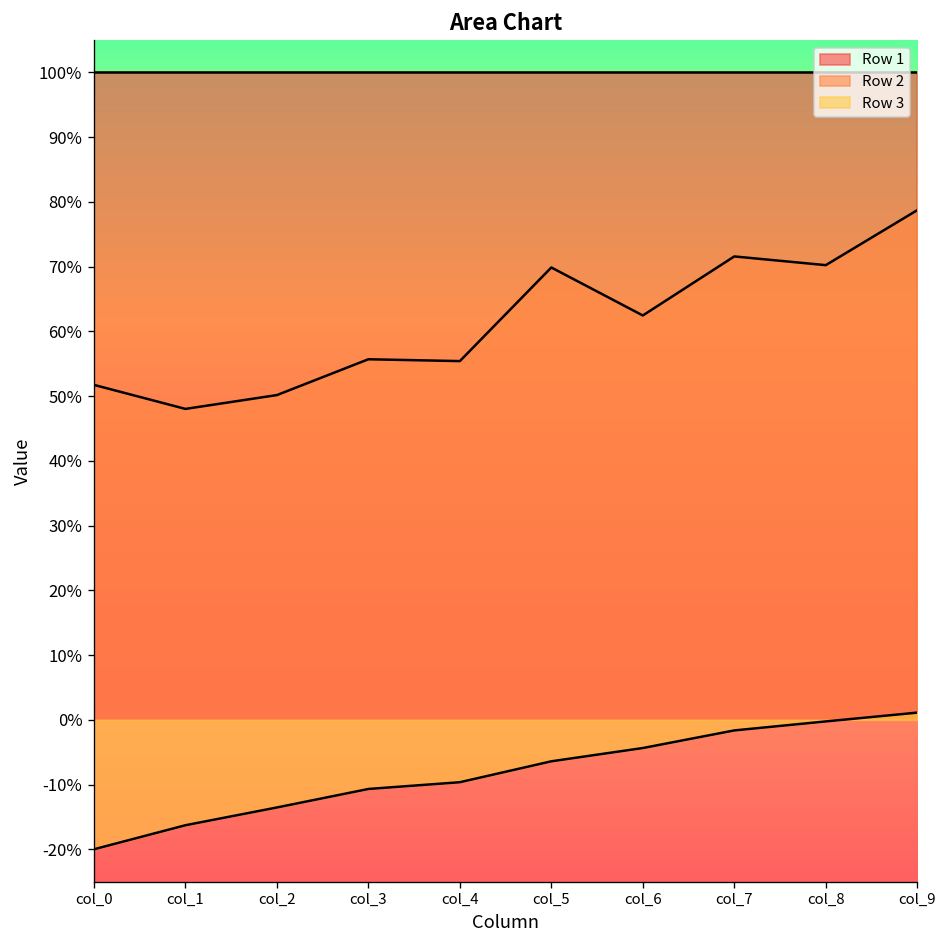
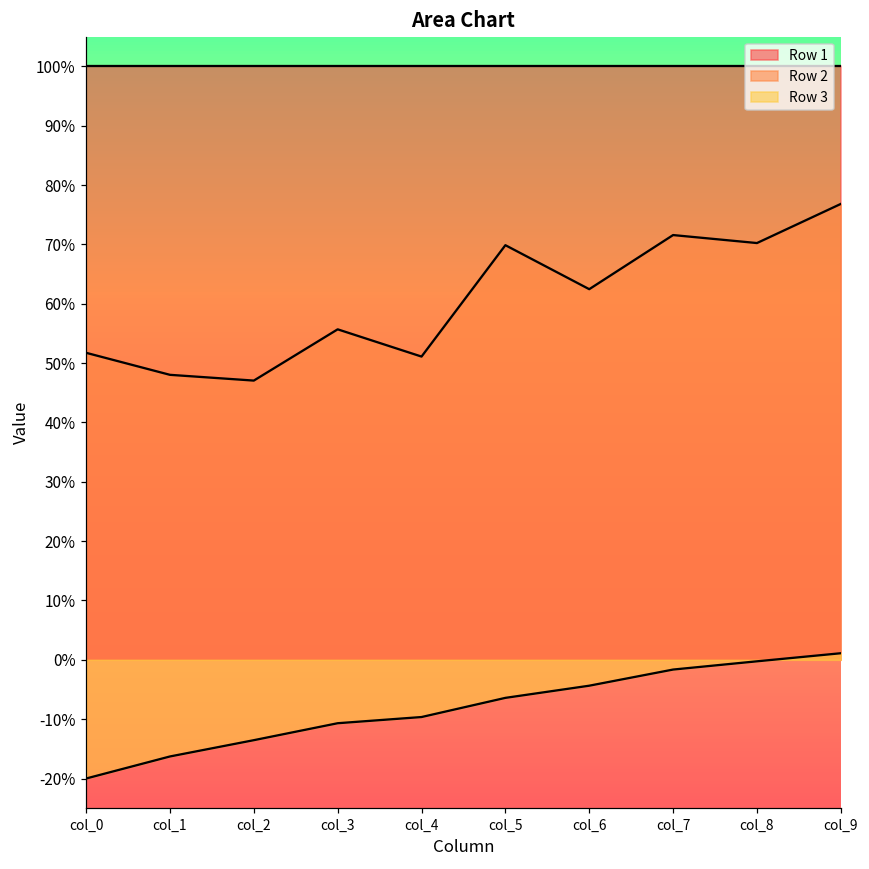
  {
    "Row 1": {
      "col_0": "100%",
      "col_1": "100%",
      "col_2": "100%",
      "col_3": "100%",
      "col_4": "100%",
      "col_5": "100%",
      "col_6": "100%",
      "col_7": "100%",
      "col_9": "100%"
    },
    "Row 2": {
      "col_0": "52%",
      "col_1": "48%",
-     "col_2": "50%",
+     "col_2": "47%",
      "col_3": "56%",
-     "col_4": "55%",
+     "col_4": "51%",
      "col_5": "70%",
      "col_6": "62%",
      "col_7": "72%",
      "col_8": "70%",
-     "col_9": "79%"
+     "col_9": "77%"
    }
  }
